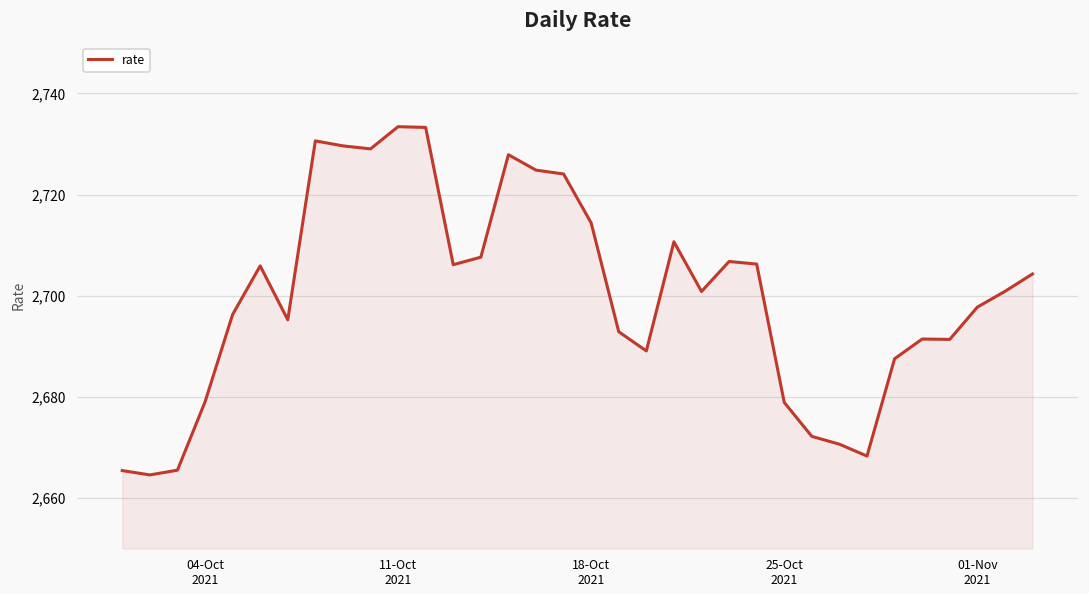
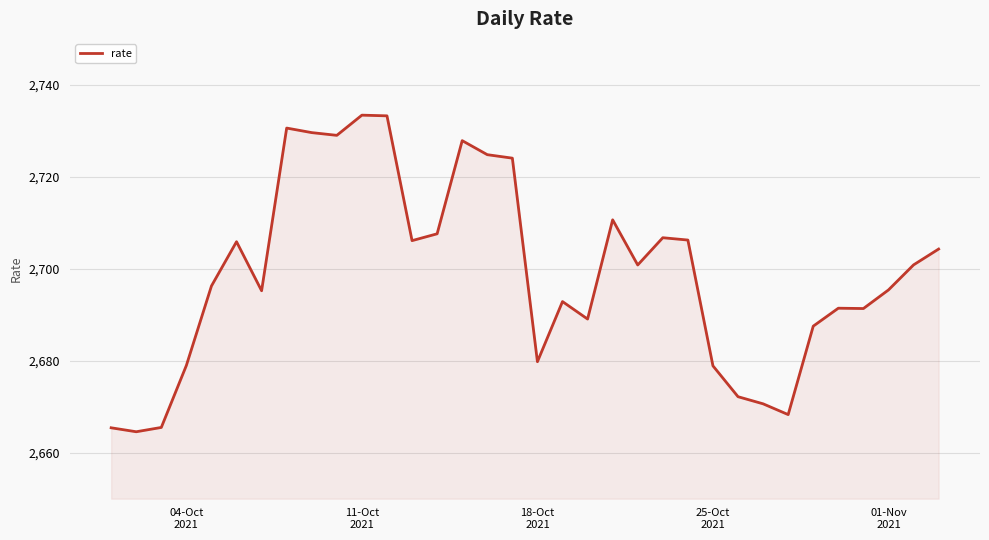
  {
    "04-Oct 2021": "2,679",
    "11-Oct 2021": "2,733",
-   "18-Oct 2021": "2,714",
+   "18-Oct 2021": "2,680",
    "25-Oct 2021": "2,679",
-   "01-Nov 2021": "2,698"
+   "01-Nov 2021": "2,695"
  }
